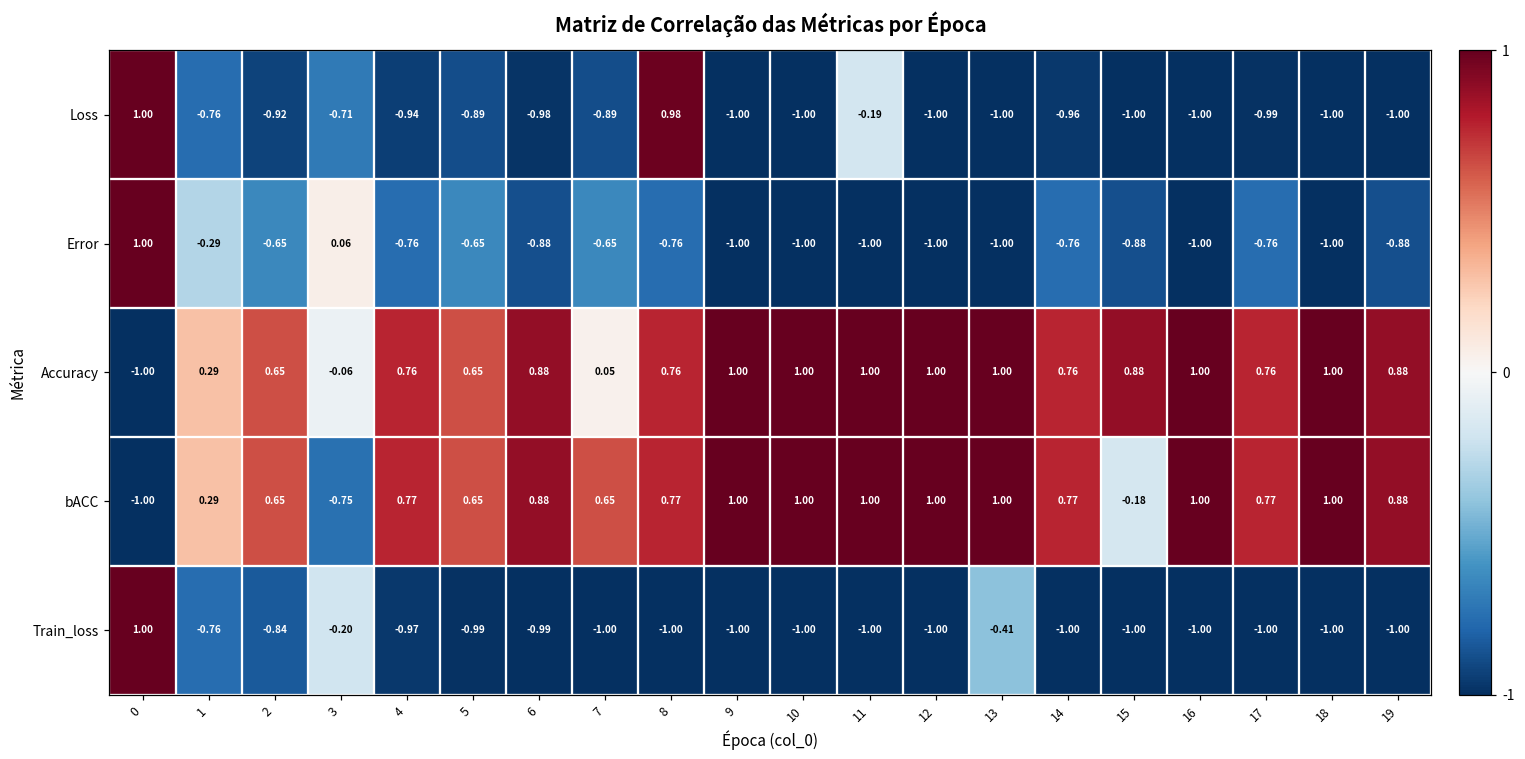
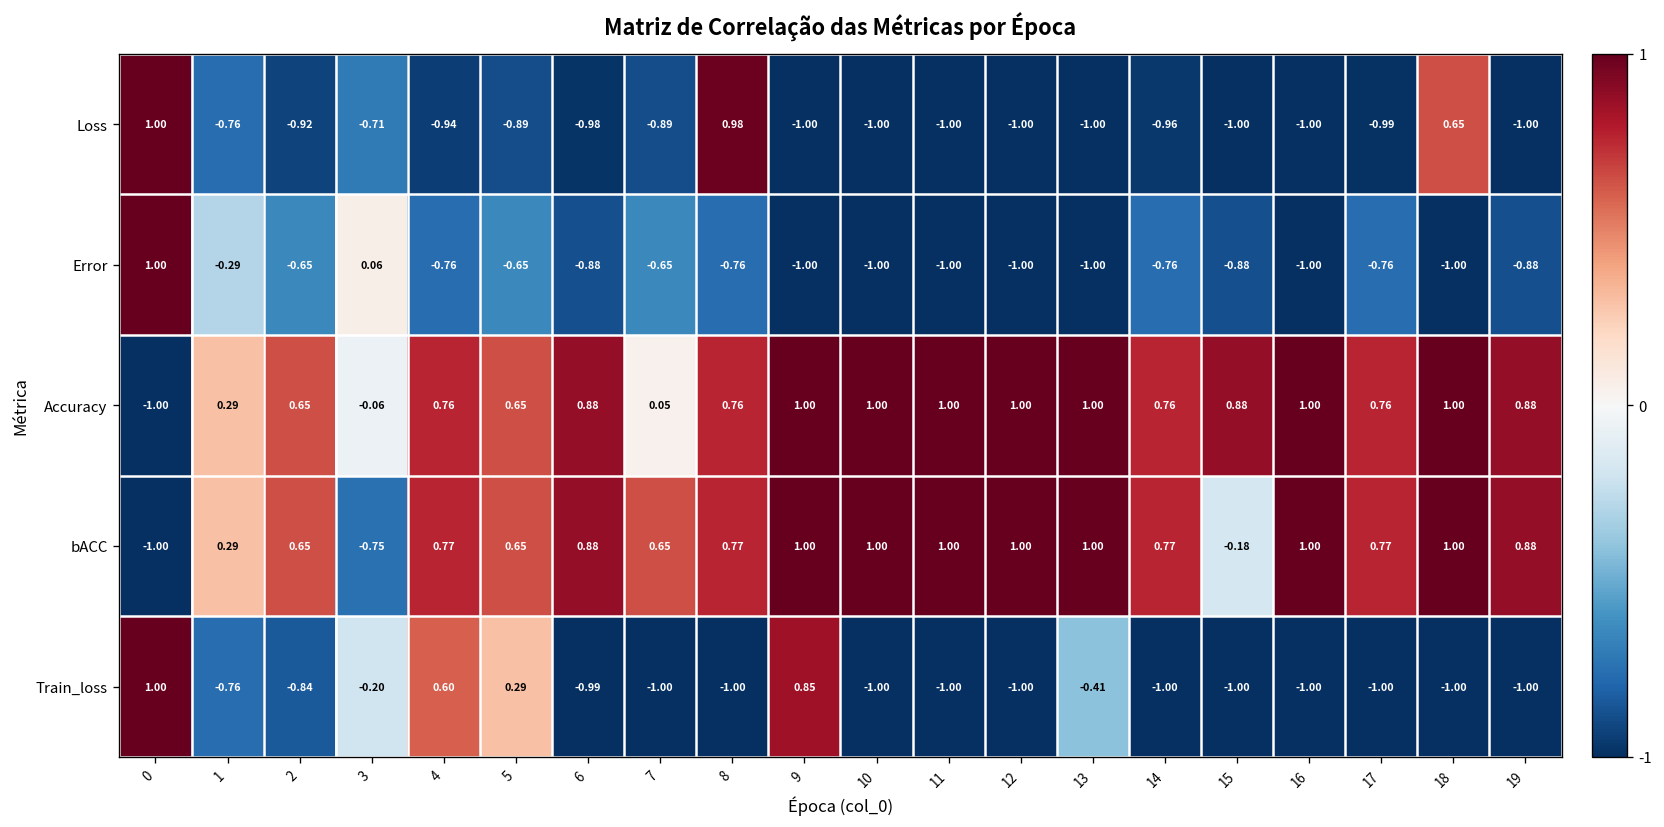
  {
    "Loss": {
      "0": 1.00,
      "1": -0.76,
      "2": -0.92,
      "3": -0.71,
      "4": -0.94,
      "5": -0.89,
      "6": -0.98,
      "7": -0.89,
      "8": 0.98,
      "9": -1.00,
      "10": -1.00,
-     "11": -0.19,
+     "11": -1.00,
      "12": -1.00,
      "13": -1.00,
      "14": -0.96,
      "15": -1.00,
      "16": -1.00,
      "17": -0.99,
-     "18": -1.00,
+     "18": 0.65,
      "19": -1.00
    },
    "Error": {
      "0": 1.00,
      "1": -0.29,
      "2": -0.65,
      "3": 0.06,
      "4": -0.76,
      "5": -0.65,
      "6": -0.88,
      "7": -0.65,
      "8": -0.76,
      "9": -1.00,
      "10": -1.00,
      "11": -1.00,
      "12": -1.00,
      "13": -1.00,
      "14": -0.76,
      "15": -0.88,
      "16": -1.00,
      "17": -0.76,
      "18": -1.00,
      "19": -0.88
    },
    "Accuracy": {
      "0": -1.00,
      "1": 0.29,
      "2": 0.65,
      "3": -0.06,
      "4": 0.76,
      "5": 0.65,
      "6": 0.88,
      "7": 0.05,
      "8": 0.76,
      "9": 1.00,
      "10": 1.00,
      "11": 1.00,
      "12": 1.00,
      "13": 1.00,
      "14": 0.76,
      "15": 0.88,
      "16": 1.00,
      "17": 0.76,
      "18": 1.00,
      "19": 0.88
    },
    "bACC": {
      "0": -1.00,
      "1": 0.29,
      "2": 0.65,
      "3": -0.75,
      "4": 0.77,
      "5": 0.65,
      "6": 0.88,
      "7": 0.65,
      "8": 0.77,
      "9": 1.00,
      "10": 1.00,
      "11": 1.00,
      "12": 1.00,
      "13": 1.00,
      "14": 0.77,
      "15": -0.18,
      "16": 1.00,
      "17": 0.77,
      "18": 1.00,
      "19": 0.88
    },
    "Train_loss": {
      "0": 1.00,
      "1": -0.76,
      "2": -0.84,
      "3": -0.20,
-     "4": -0.97,
-     "5": -0.99,
+     "4": 0.60,
+     "5": 0.29,
      "6": -0.99,
      "7": -1.00,
      "8": -1.00,
-     "9": -1.00,
+     "9": 0.85,
      "10": -1.00,
      "11": -1.00,
      "12": -1.00,
      "13": -0.41,
      "14": -1.00,
      "15": -1.00,
      "16": -1.00,
      "17": -1.00,
      "18": -1.00,
      "19": -1.00
    }
  }
